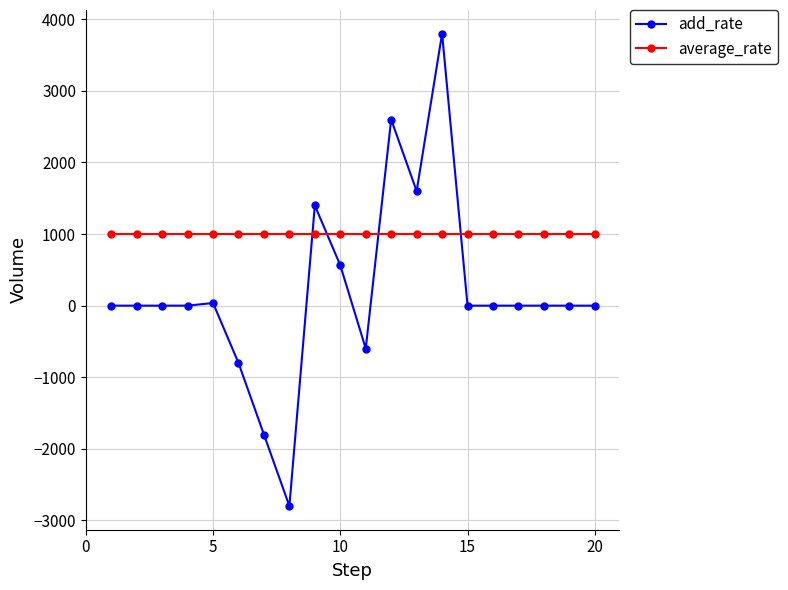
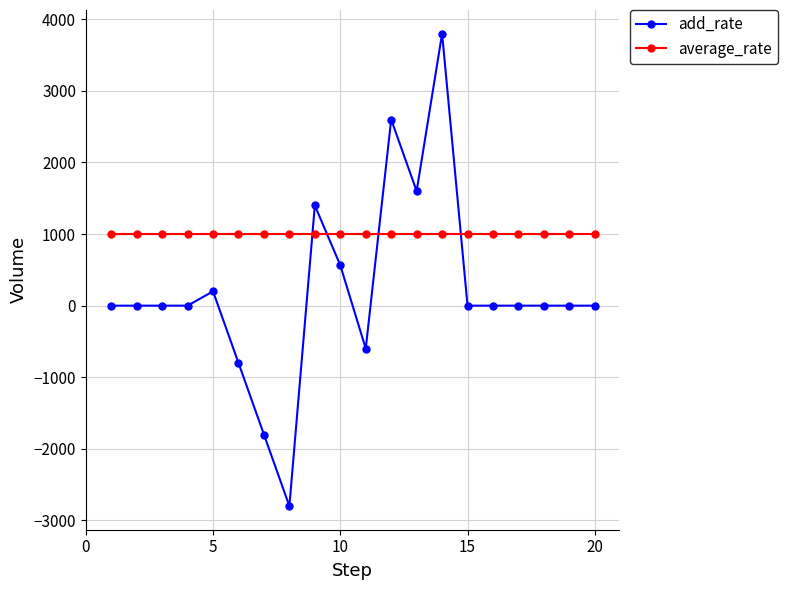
  {
    "add_rate": {
-     "5": 0,
+     "5": 200,
      "10": 600,
      "15": 0,
      "20": 0
    },
    "average_rate": {
      "5": 1000,
      "10": 1000,
      "15": 1000,
      "20": 1000
    }
  }
